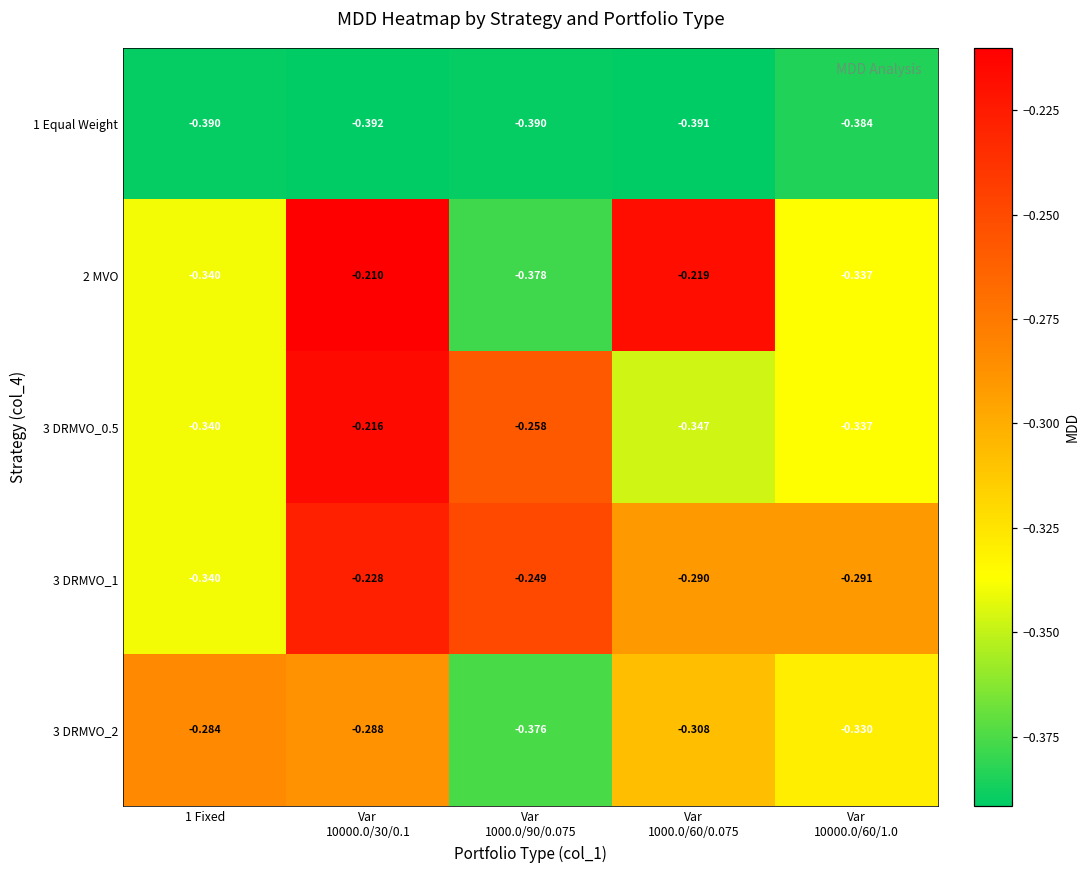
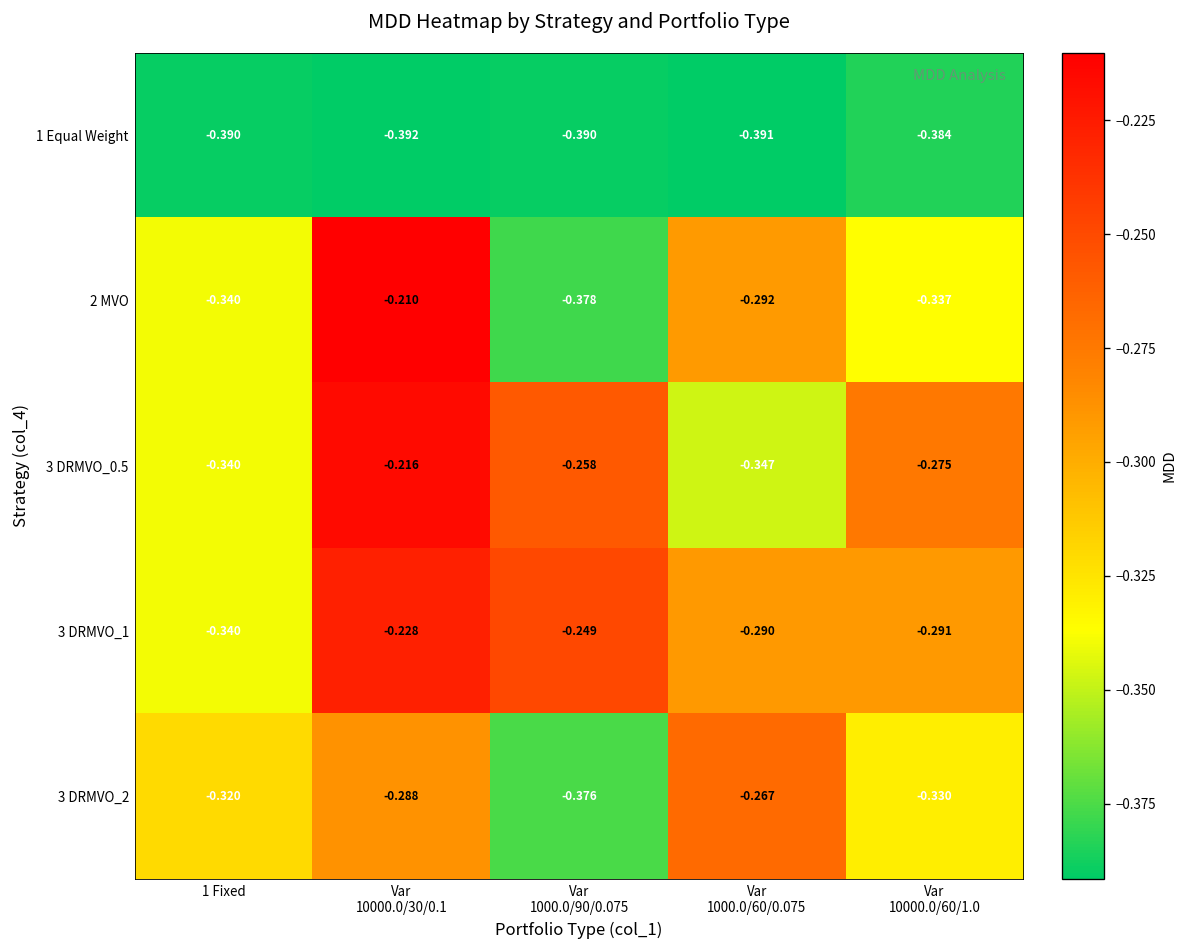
  {
    "1 Equal Weight": {
      "1 Fixed": -0.390,
      "Var 10000.0/30/0.1": -0.392,
      "Var 1000.0/90/0.075": -0.390,
      "Var 1000.0/60/0.075": -0.391
    },
    "2 MVO": {
      "1 Fixed": -0.340,
      "Var 10000.0/30/0.1": -0.210,
      "Var 1000.0/90/0.075": -0.378,
-     "Var 1000.0/60/0.075": -0.219,
+     "Var 1000.0/60/0.075": -0.292,
      "Var 10000.0/60/1.0": -0.337
    },
    "3 DRMVO_0.5": {
      "1 Fixed": -0.340,
      "Var 10000.0/30/0.1": -0.216,
      "Var 1000.0/90/0.075": -0.258,
      "Var 1000.0/60/0.075": -0.347,
-     "Var 10000.0/60/1.0": -0.337
+     "Var 10000.0/60/1.0": -0.275
    },
    "3 DRMVO_1": {
      "1 Fixed": -0.340,
      "Var 10000.0/30/0.1": -0.228,
      "Var 1000.0/90/0.075": -0.249,
      "Var 1000.0/60/0.075": -0.290,
      "Var 10000.0/60/1.0": -0.291
    },
    "3 DRMVO_2": {
-     "1 Fixed": -0.284,
+     "1 Fixed": -0.320,
      "Var 10000.0/30/0.1": -0.288,
      "Var 1000.0/90/0.075": -0.376,
-     "Var 1000.0/60/0.075": -0.308,
+     "Var 1000.0/60/0.075": -0.267,
      "Var 10000.0/60/1.0": -0.330
    }
  }
